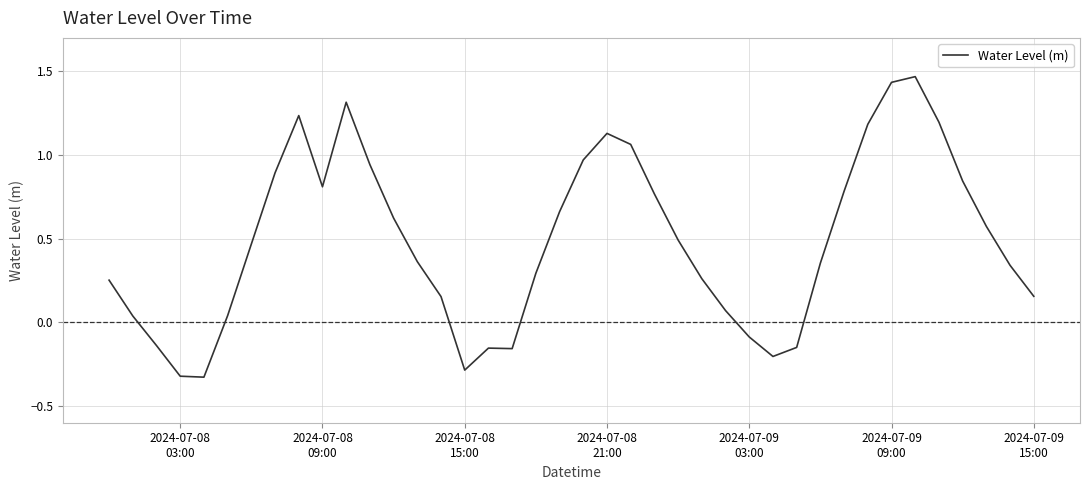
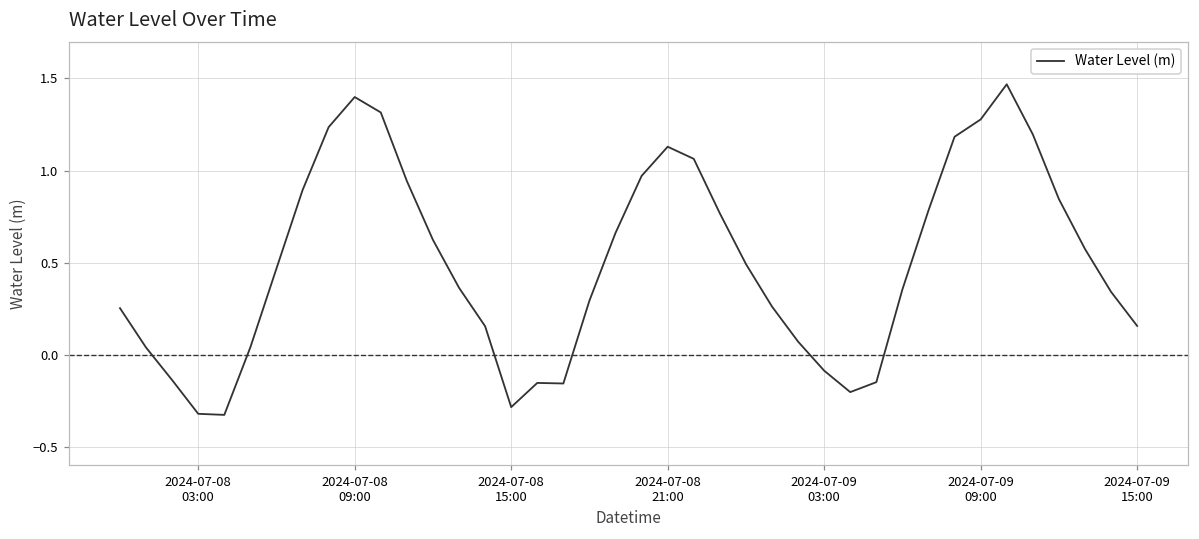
  {
    "2024-07-08 03:00": -0.32,
-   "2024-07-08 09:00": 0.81,
+   "2024-07-08 09:00": 1.40,
    "2024-07-08 15:00": -0.29,
    "2024-07-08 21:00": 1.13,
    "2024-07-09 03:00": -0.09,
-   "2024-07-09 09:00": 1.43,
+   "2024-07-09 09:00": 1.28,
    "2024-07-09 15:00": 0.16
  }
